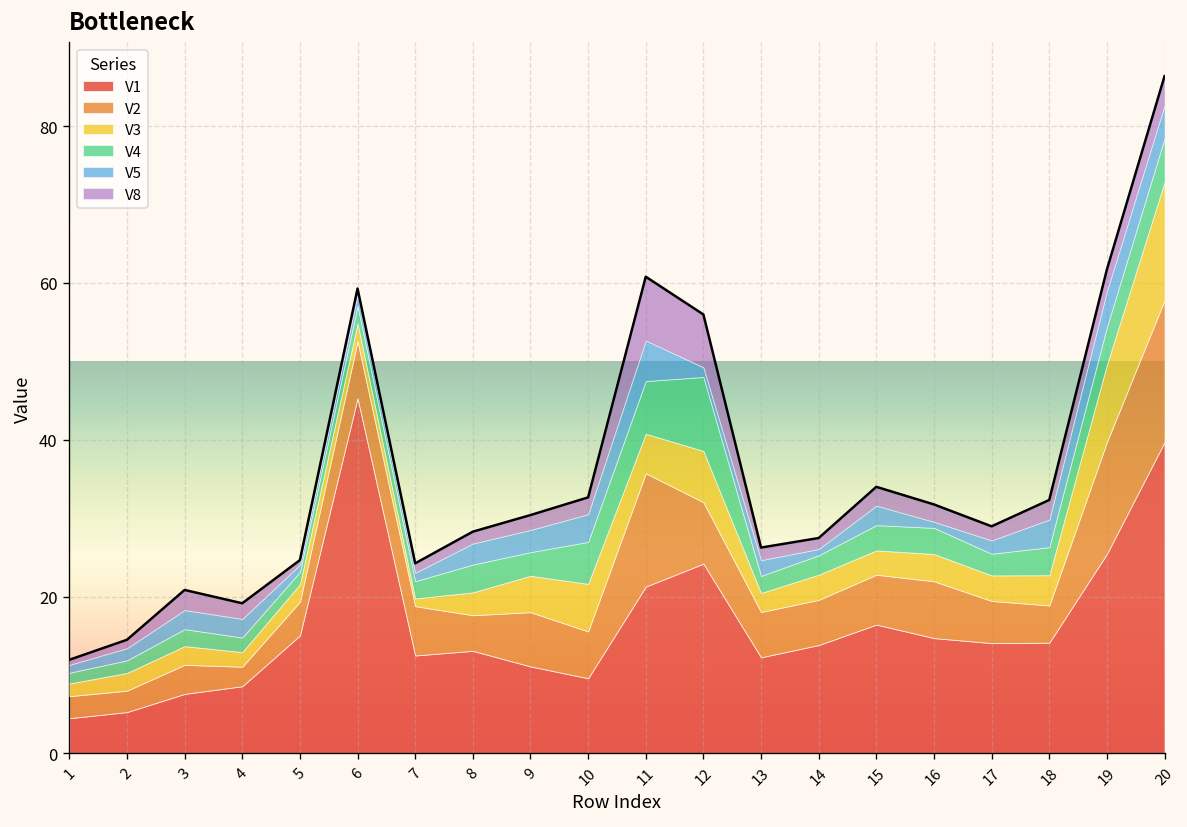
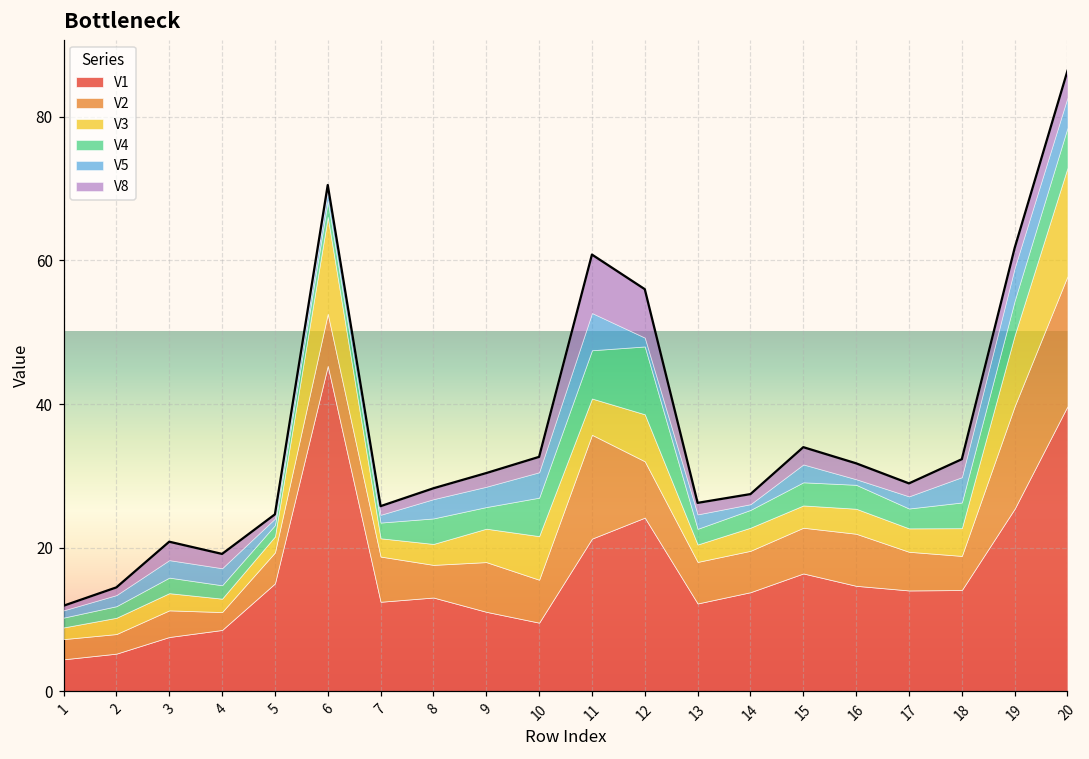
  {
    "V3": {
      "1": 2,
      "2": 2,
      "3": 2,
      "4": 2,
      "5": 2,
-     "6": 2,
-     "7": 1,
+     "6": 13,
+     "7": 3,
      "8": 3,
      "9": 5,
      "10": 6,
      "11": 5,
      "12": 7,
      "13": 2,
      "14": 3,
      "15": 3,
      "16": 3,
      "17": 3,
      "18": 4,
      "19": 10,
      "20": 15
    },
    "V4": {
      "1": 1,
      "2": 2,
      "3": 2,
      "4": 2,
      "5": 2,
      "6": 2,
      "7": 2,
      "8": 4,
      "9": 3,
      "10": 5,
      "11": 7,
      "12": 9,
      "13": 2,
      "14": 2,
      "15": 3,
      "16": 3,
      "17": 3,
      "18": 4,
      "19": 5,
      "20": 6
    },
    "V5": {
      "1": 1,
      "2": 2,
      "3": 2,
      "4": 2,
      "5": 1,
      "6": 1,
      "7": 1,
      "8": 3,
      "9": 3,
      "10": 4,
      "11": 5,
      "12": 1,
      "13": 2,
      "14": 1,
      "15": 2,
      "16": 1,
      "17": 2,
      "18": 4,
      "19": 5,
      "20": 4
    },
    "V8": {
      "1": 1,
      "2": 1,
      "3": 3,
      "4": 2,
      "5": 1,
      "6": 1,
      "7": 1,
      "8": 2,
      "9": 2,
      "10": 2,
      "11": 8,
      "12": 7,
      "13": 2,
      "14": 1,
      "15": 2,
      "16": 2,
      "17": 2,
      "18": 2,
      "19": 3,
      "20": 4
    }
  }
